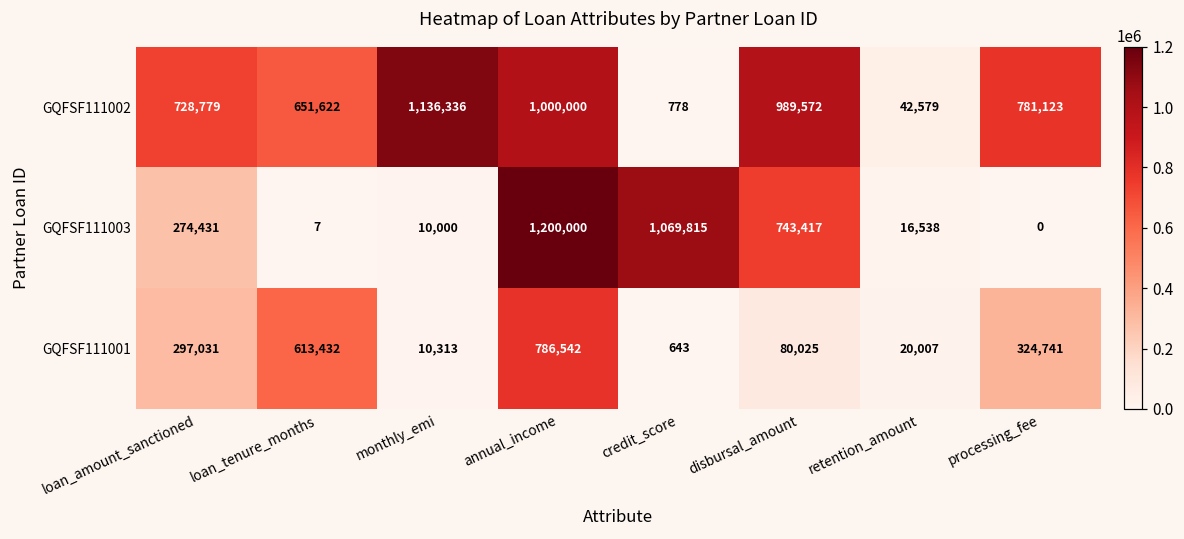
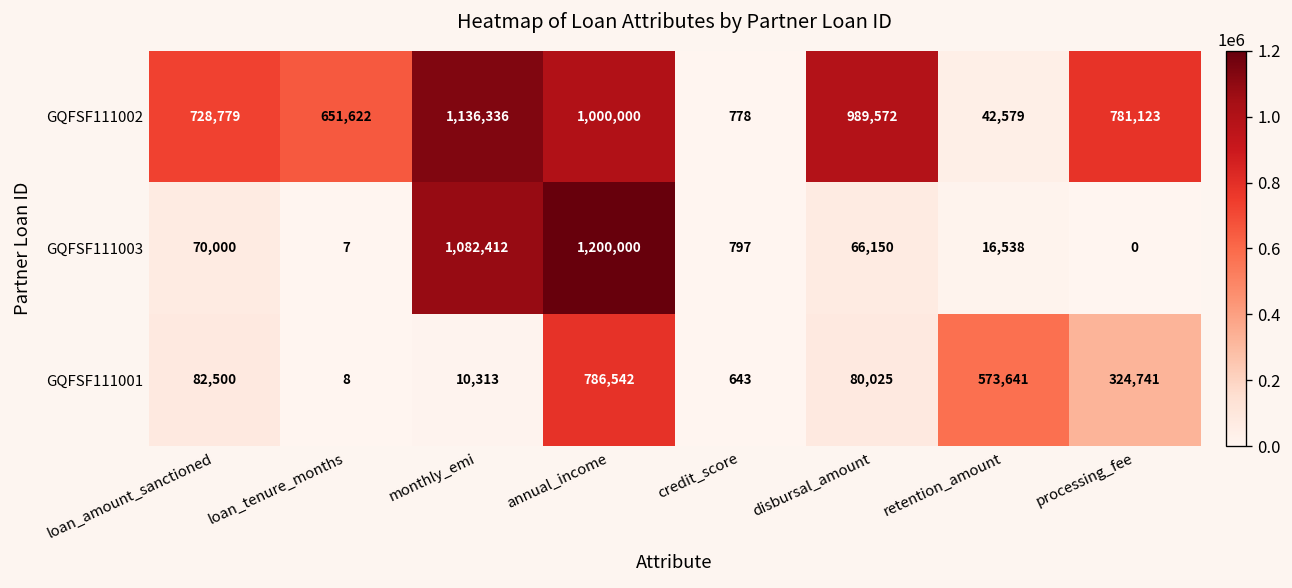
  {
    "GQFSF111002": {
      "loan_amount_sanctioned": "728,779",
      "loan_tenure_months": "651,622",
      "monthly_emi": "1,136,336",
      "annual_income": "1,000,000",
      "credit_score": "778",
      "disbursal_amount": "989,572",
      "retention_amount": "42,579",
      "processing_fee": "781,123"
    },
    "GQFSF111003": {
-     "loan_amount_sanctioned": "274,431",
+     "loan_amount_sanctioned": "70,000",
      "loan_tenure_months": "7",
-     "monthly_emi": "10,000",
+     "monthly_emi": "1,082,412",
      "annual_income": "1,200,000",
-     "credit_score": "1,069,815",
-     "disbursal_amount": "743,417",
+     "credit_score": "797",
+     "disbursal_amount": "66,150",
      "retention_amount": "16,538",
      "processing_fee": "0"
    },
    "GQFSF111001": {
-     "loan_amount_sanctioned": "297,031",
-     "loan_tenure_months": "613,432",
+     "loan_amount_sanctioned": "82,500",
+     "loan_tenure_months": "8",
      "monthly_emi": "10,313",
      "annual_income": "786,542",
      "credit_score": "643",
      "disbursal_amount": "80,025",
-     "retention_amount": "20,007",
+     "retention_amount": "573,641",
      "processing_fee": "324,741"
    }
  }
